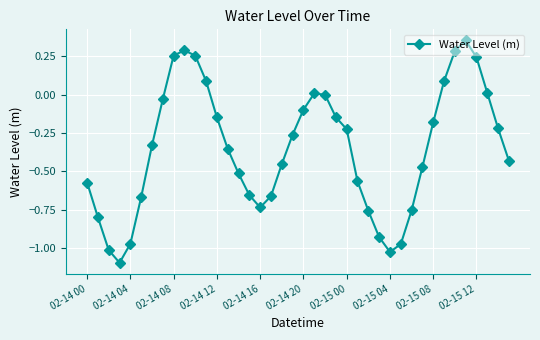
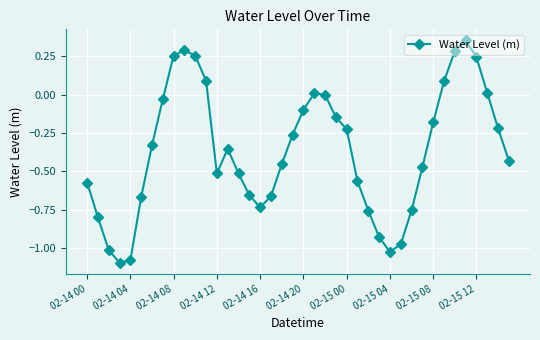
  {
    "02-14 00": -0.57,
-   "02-14 04": -0.97,
+   "02-14 04": -1.08,
    "02-14 08": 0.26,
-   "02-14 12": -0.15,
+   "02-14 12": -0.51,
    "02-14 16": -0.74,
    "02-14 20": -0.10,
    "02-15 00": -0.23,
    "02-15 04": -1.03,
    "02-15 08": -0.18,
    "02-15 12": 0.24
  }
